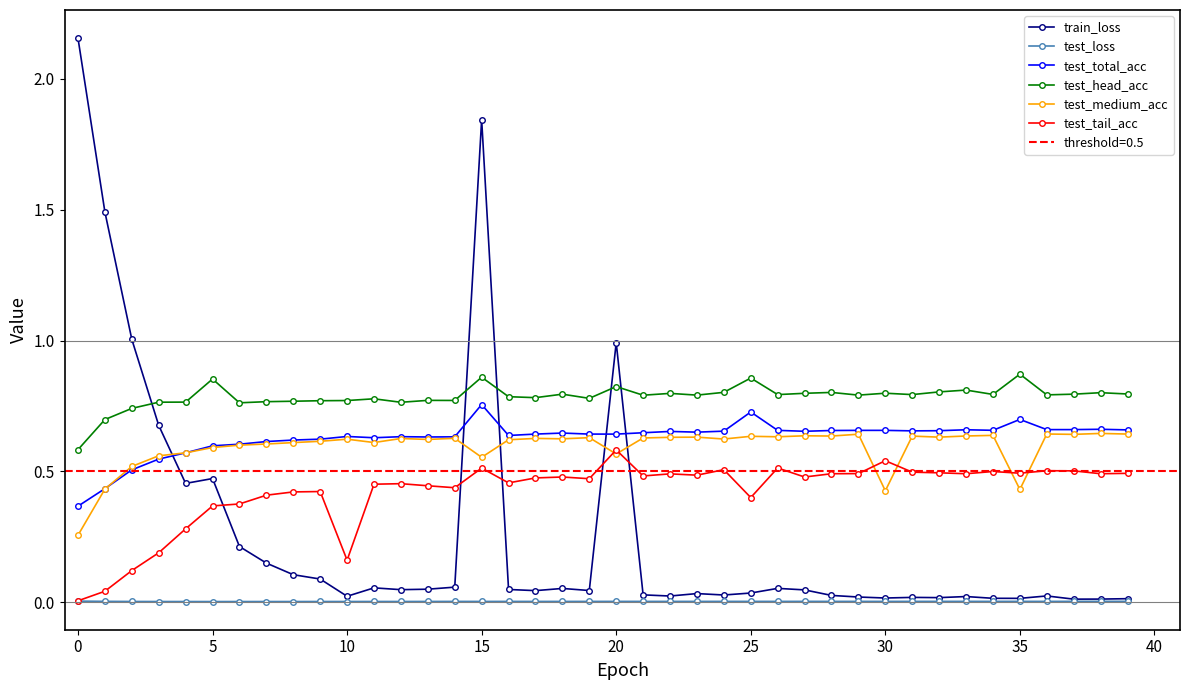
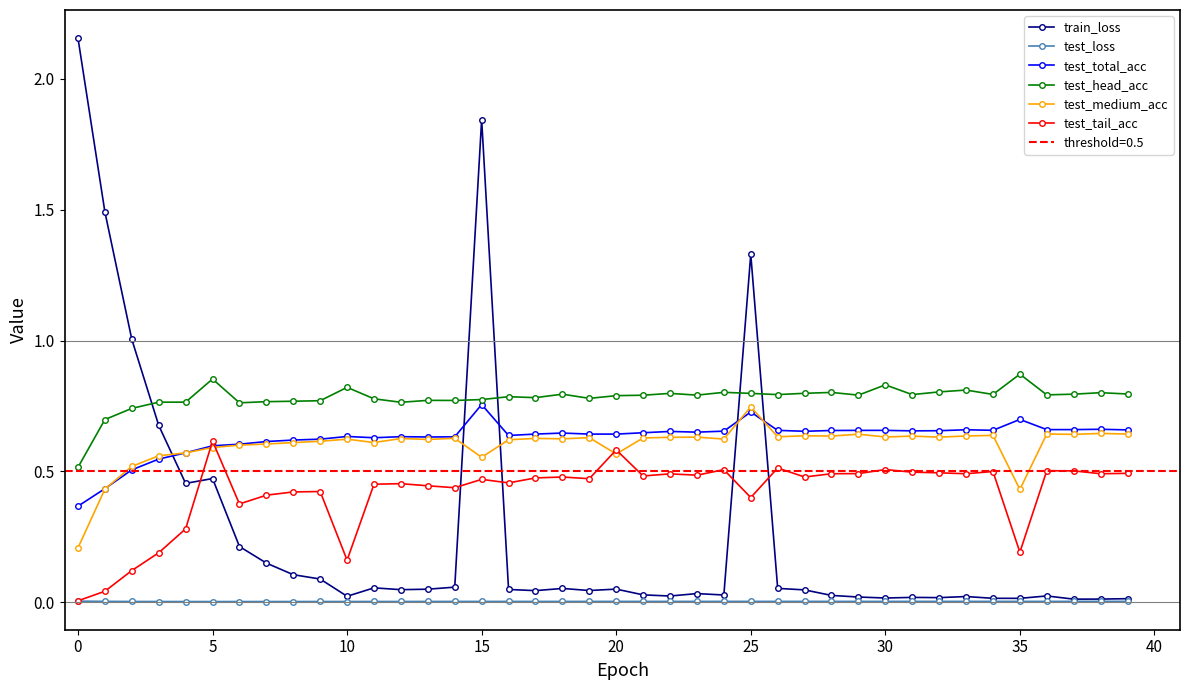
  {
    "train_loss": {
      "0": 2.16,
      "5": 0.47,
      "10": 0.02,
      "15": 1.84,
-     "20": 0.99,
-     "25": 0.04,
+     "20": 0.05,
+     "25": 1.33,
      "30": 0.02,
      "35": 0.01
    },
    "test_loss": {
      "5": 0.00,
      "10": 0.00,
      "15": 0.00,
      "20": 0.00,
      "25": 0.00,
      "30": 0.00,
      "35": 0.00
    },
    "test_total_acc": {
      "0": 0.37,
      "10": 0.63,
      "15": 0.76,
      "20": 0.64,
      "25": 0.73,
      "30": 0.66,
      "35": 0.70
    },
    "test_head_acc": {
-     "0": 0.58,
+     "0": 0.52,
      "5": 0.85,
-     "10": 0.77,
-     "15": 0.86,
-     "20": 0.82,
-     "25": 0.86,
-     "30": 0.80,
+     "10": 0.82,
+     "15": 0.77,
+     "20": 0.79,
+     "25": 0.80,
+     "30": 0.83,
      "35": 0.87
    },
    "test_medium_acc": {
-     "0": 0.26,
+     "0": 0.21,
      "10": 0.62,
      "15": 0.55,
      "20": 0.57,
-     "25": 0.63,
-     "30": 0.43,
+     "25": 0.75,
+     "30": 0.63,
      "35": 0.43
    },
    "test_tail_acc": {
-     "5": 0.37,
+     "5": 0.62,
      "10": 0.16,
-     "15": 0.51,
+     "15": 0.47,
      "20": 0.58,
      "25": 0.40,
-     "30": 0.54,
-     "35": 0.49
+     "30": 0.51,
+     "35": 0.19
    }
  }
